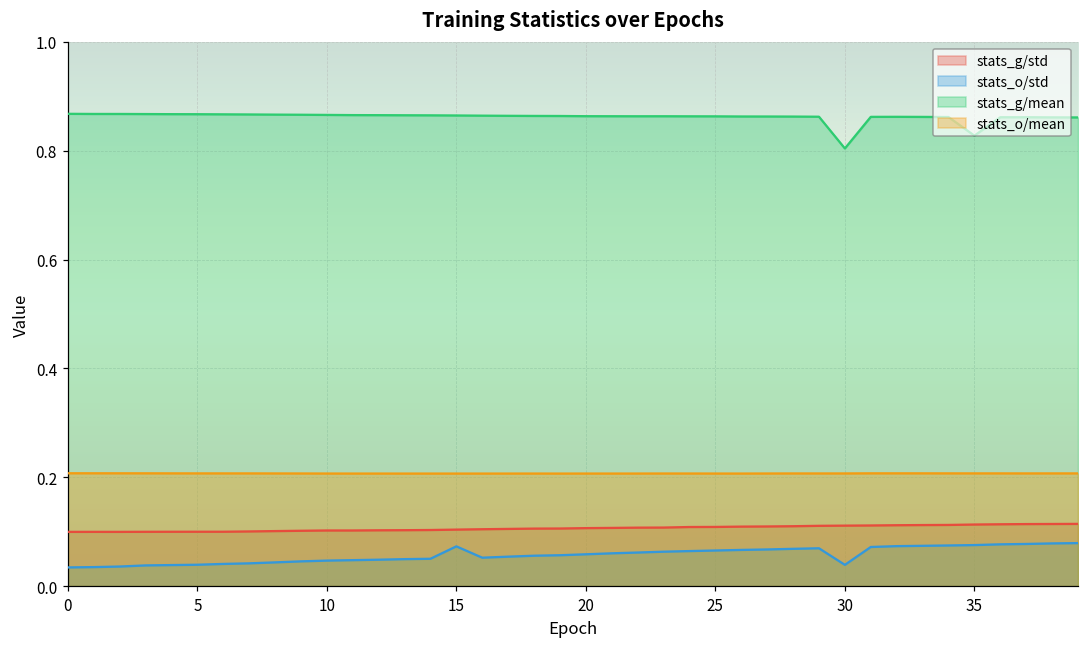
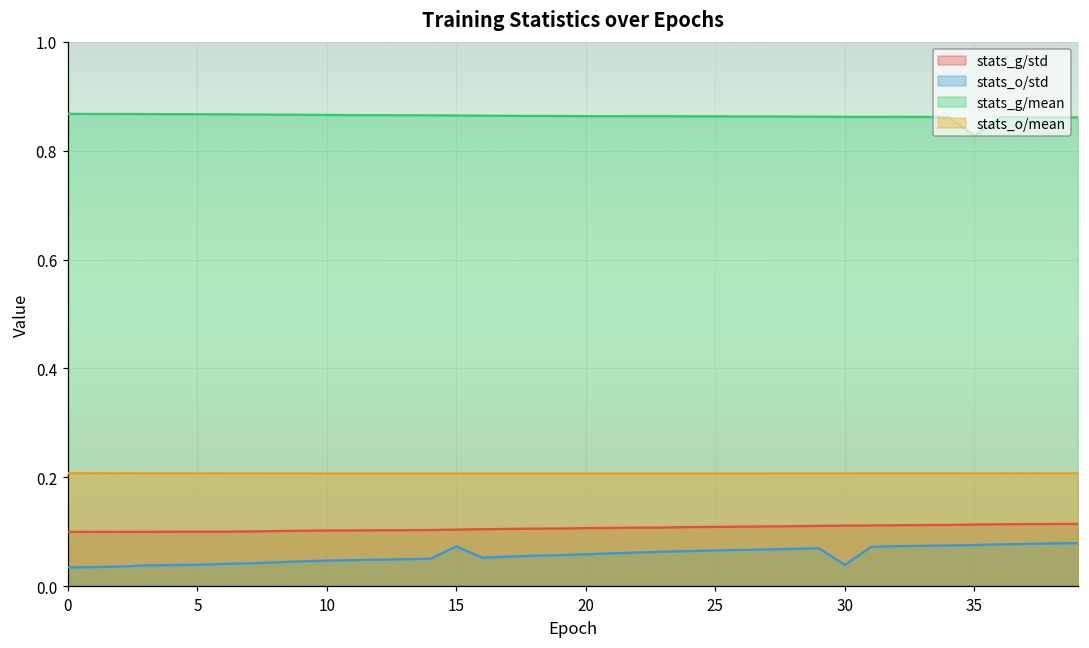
  {
    "stats_o/std": {
      "0": 0.03,
      "5": 0.04,
      "10": 0.05,
      "15": 0.07,
      "20": 0.06,
      "25": 0.07,
      "30": 0.04,
      "35": 0.08
    },
    "stats_g/mean": {
      "0": 0.87,
      "5": 0.87,
      "10": 0.87,
      "15": 0.86,
      "20": 0.86,
      "25": 0.86,
-     "30": 0.80
+     "30": 0.86
    }
  }
